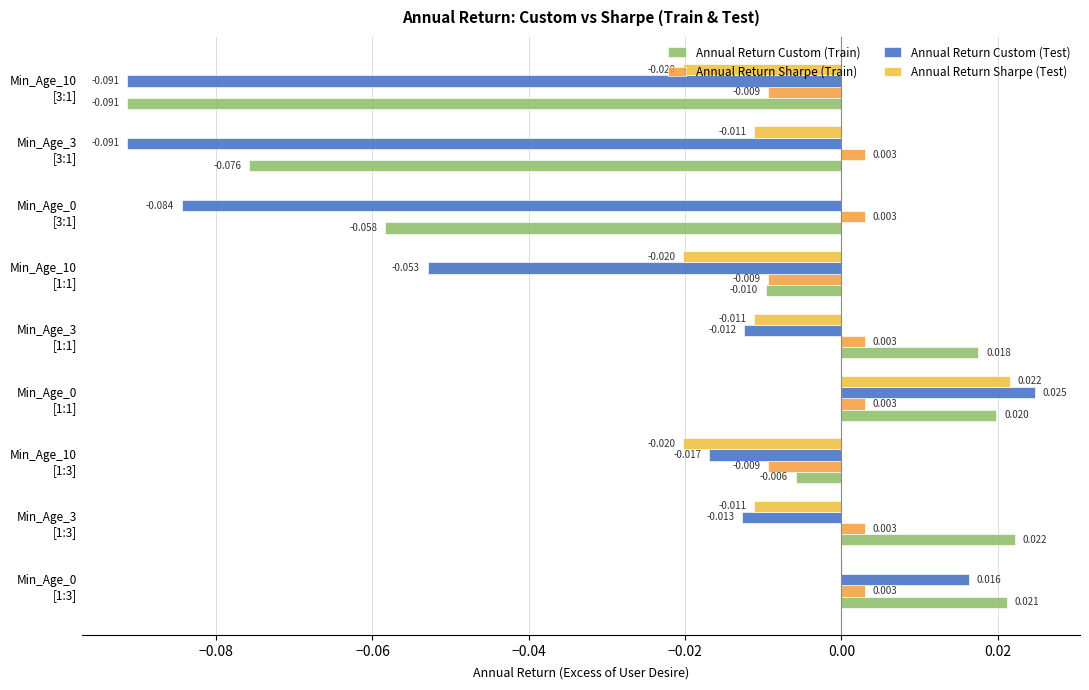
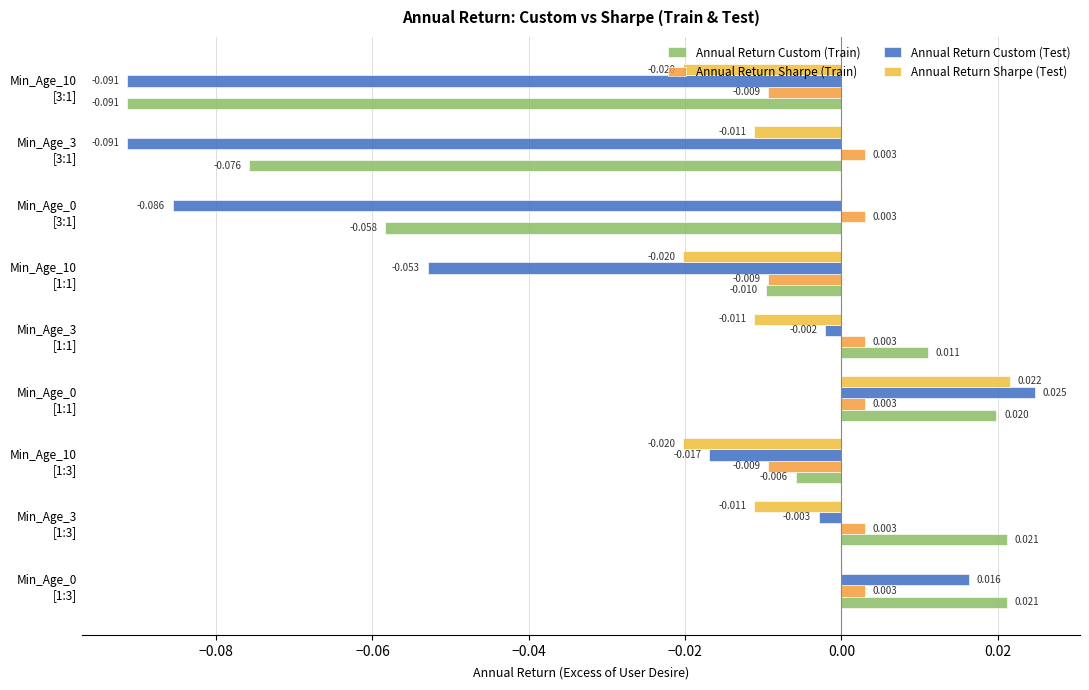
  {
    "Annual Return Custom (Train)": {
      "Min_Age_10 [3:1]": -0.091,
      "Min_Age_3 [3:1]": -0.076,
      "Min_Age_0 [3:1]": -0.058,
      "Min_Age_10 [1:1]": -0.010,
-     "Min_Age_3 [1:1]": 0.018,
+     "Min_Age_3 [1:1]": 0.011,
      "Min_Age_0 [1:1]": 0.020,
      "Min_Age_10 [1:3]": -0.006,
-     "Min_Age_3 [1:3]": 0.022,
+     "Min_Age_3 [1:3]": 0.021,
      "Min_Age_0 [1:3]": 0.021
    },
    "Annual Return Custom (Test)": {
      "Min_Age_10 [3:1]": -0.091,
      "Min_Age_3 [3:1]": -0.091,
-     "Min_Age_0 [3:1]": -0.084,
+     "Min_Age_0 [3:1]": -0.086,
      "Min_Age_10 [1:1]": -0.053,
-     "Min_Age_3 [1:1]": -0.012,
+     "Min_Age_3 [1:1]": -0.002,
      "Min_Age_0 [1:1]": 0.025,
      "Min_Age_10 [1:3]": -0.017,
-     "Min_Age_3 [1:3]": -0.013,
+     "Min_Age_3 [1:3]": -0.003,
      "Min_Age_0 [1:3]": 0.016
    }
  }
